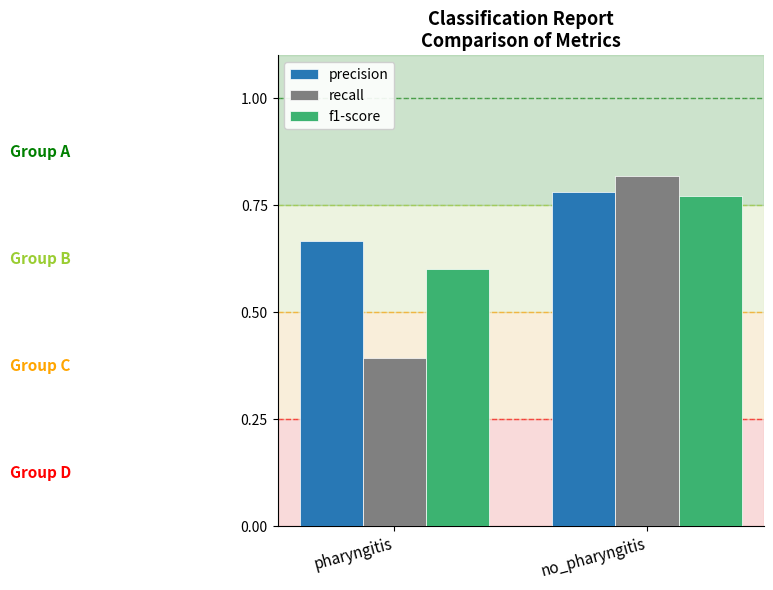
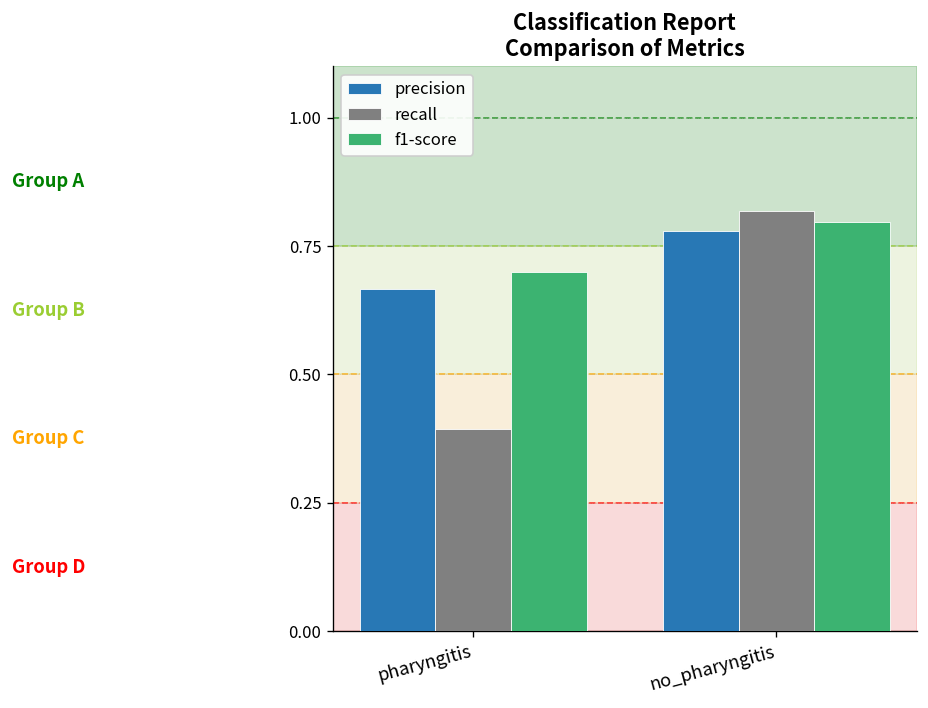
  {
    "precision": {
      "pharyngitis": 0.67,
      "no_pharyngitis": 0.78
    },
    "recall": {
      "pharyngitis": 0.39,
      "no_pharyngitis": 0.82
    },
    "f1-score": {
-     "pharyngitis": 0.6,
-     "no_pharyngitis": 0.77
+     "pharyngitis": 0.7,
+     "no_pharyngitis": 0.80
    }
  }
